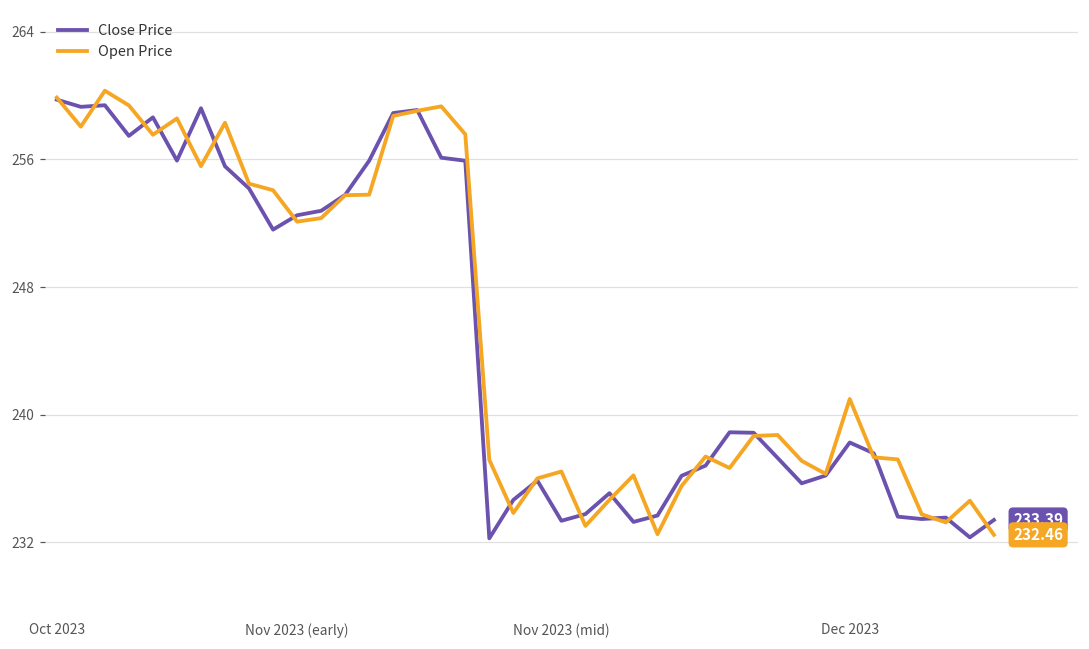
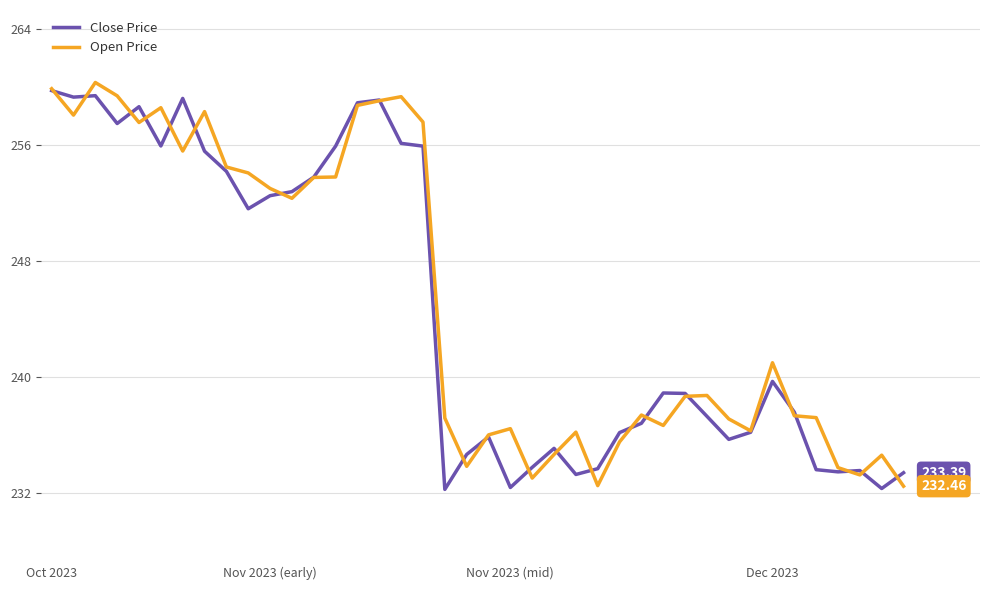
  {
    "Close Price": {
      "Nov 2023 (early)": 252.5,
-     "Nov 2023 (mid)": 233.3,
-     "Dec 2023": 238.3
+     "Nov 2023 (mid)": 232.4,
+     "Dec 2023": 239.7
    },
    "Open Price": {
-     "Nov 2023 (early)": 252.1,
+     "Nov 2023 (early)": 253.0,
      "Nov 2023 (mid)": 236.4,
      "Dec 2023": 241.0
    }
  }
